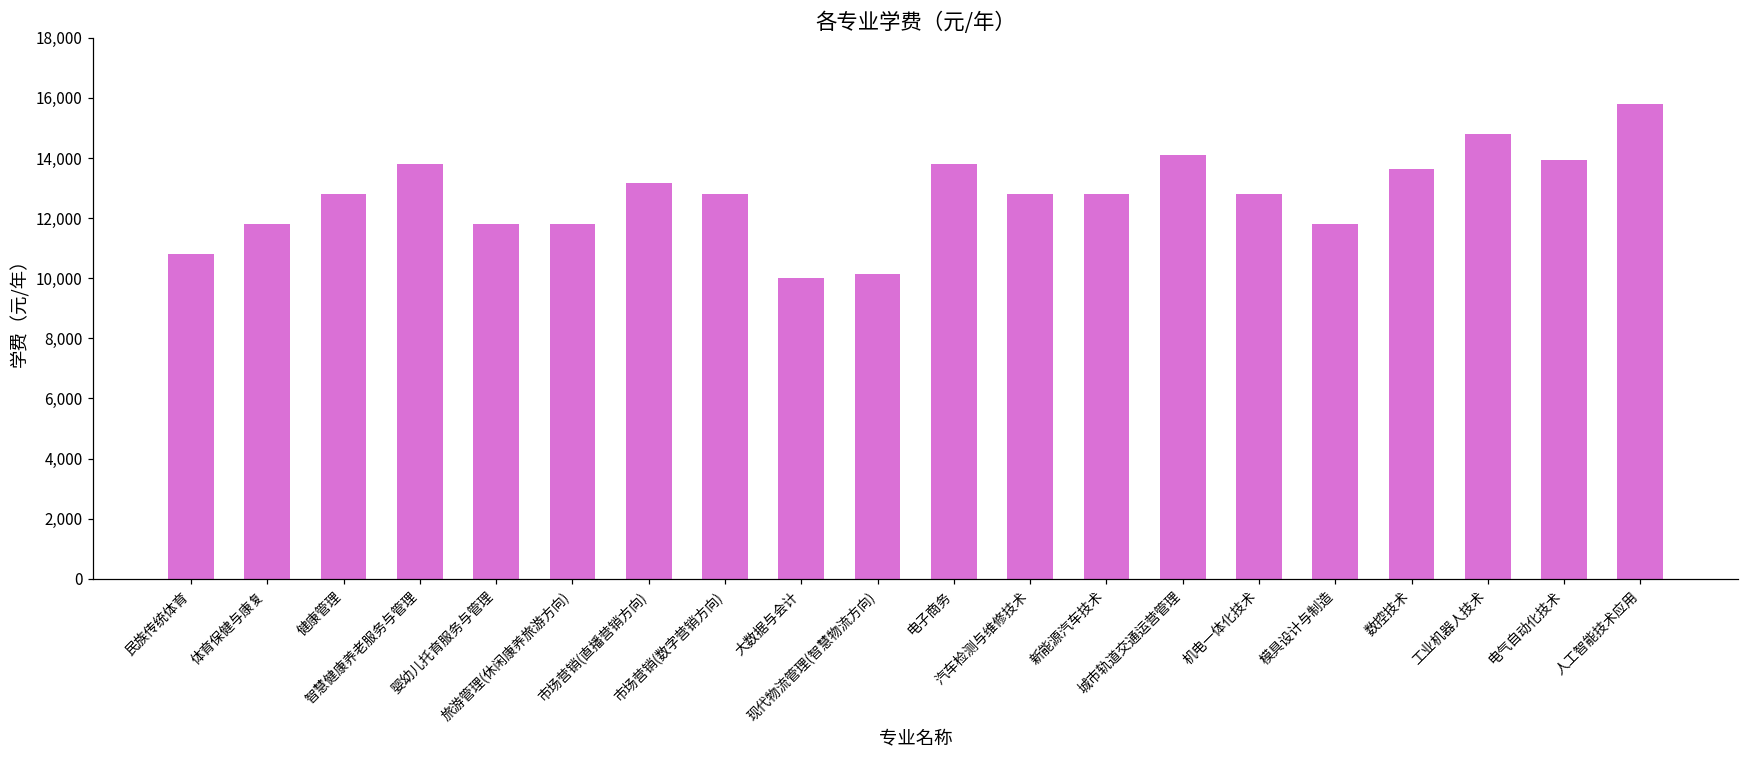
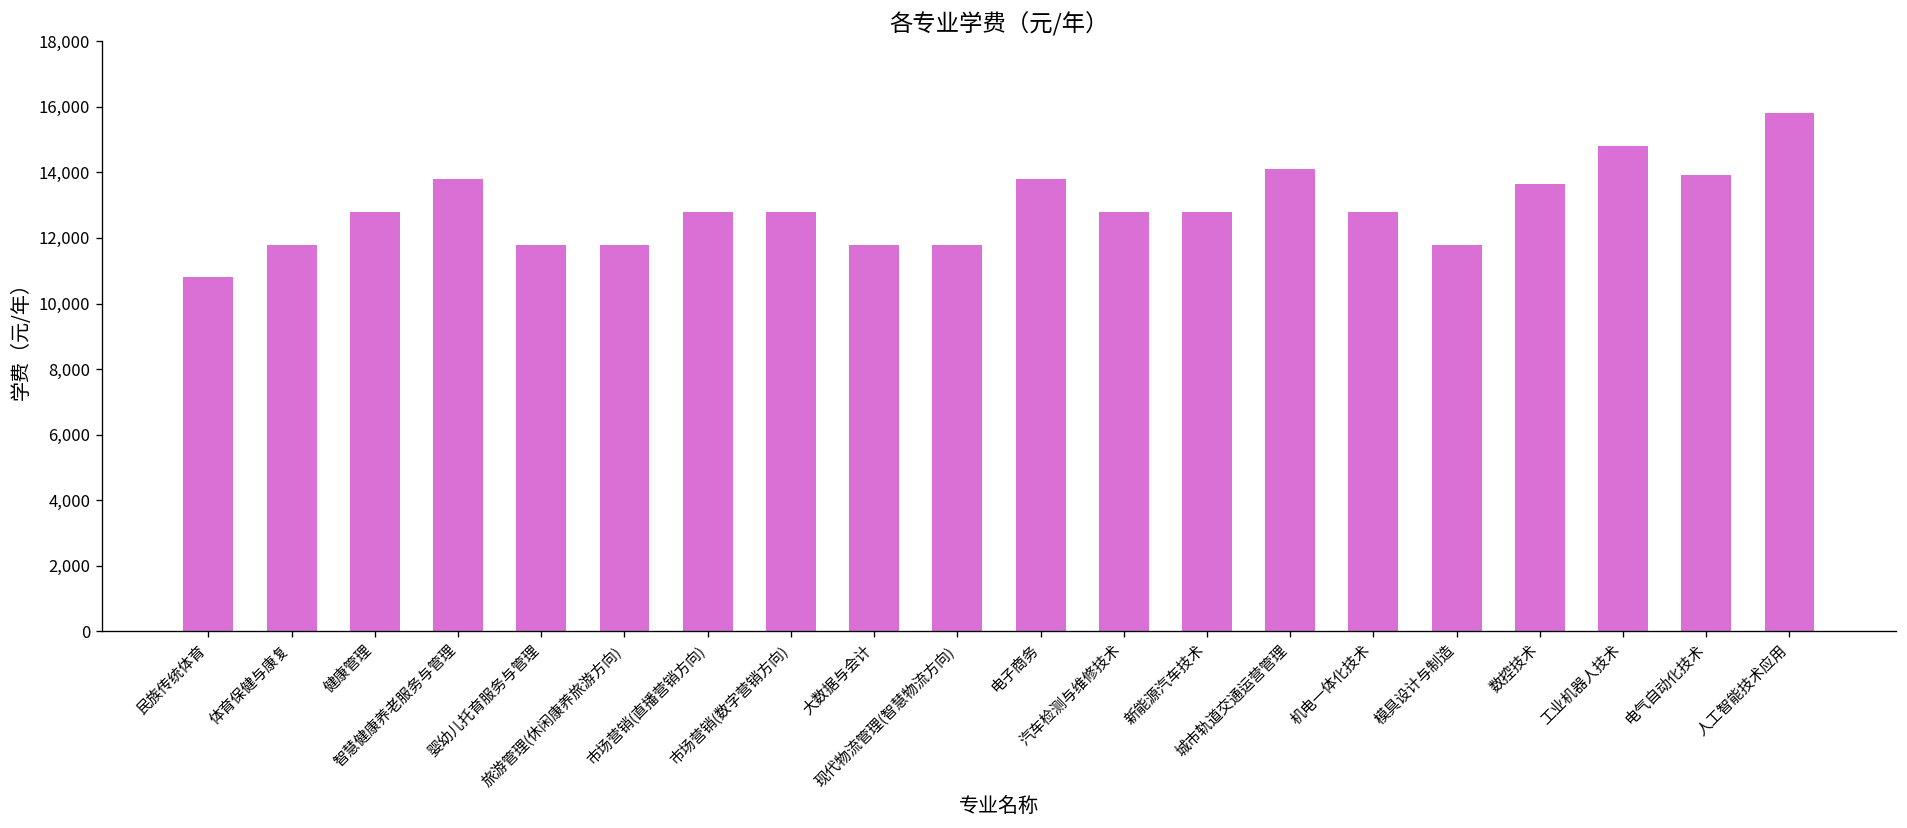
  {
    "民族传统体育": "10,800",
    "体育保健与康复": "11,800",
    "健康管理": "12,800",
    "智慧健康养老服务与管理": "13,800",
    "婴幼儿托育服务与管理": "11,800",
    "旅游管理(休闲康养旅游方向)": "11,800",
-   "市场营销(直播营销方向)": "13,200",
+   "市场营销(直播营销方向)": "12,800",
    "市场营销(数字营销方向)": "12,800",
-   "大数据与会计": "10,000",
-   "现代物流管理(智慧物流方向)": "10,100",
+   "大数据与会计": "11,800",
+   "现代物流管理(智慧物流方向)": "11,800",
    "电子商务": "13,800",
    "汽车检测与维修技术": "12,800",
    "新能源汽车技术": "12,800",
    "城市轨道交通运营管理": "14,100",
    "机电一体化技术": "12,800",
    "模具设计与制造": "11,800",
    "数控技术": "13,600",
    "工业机器人技术": "14,800",
    "电气自动化技术": "13,900",
    "人工智能技术应用": "15,800"
  }
